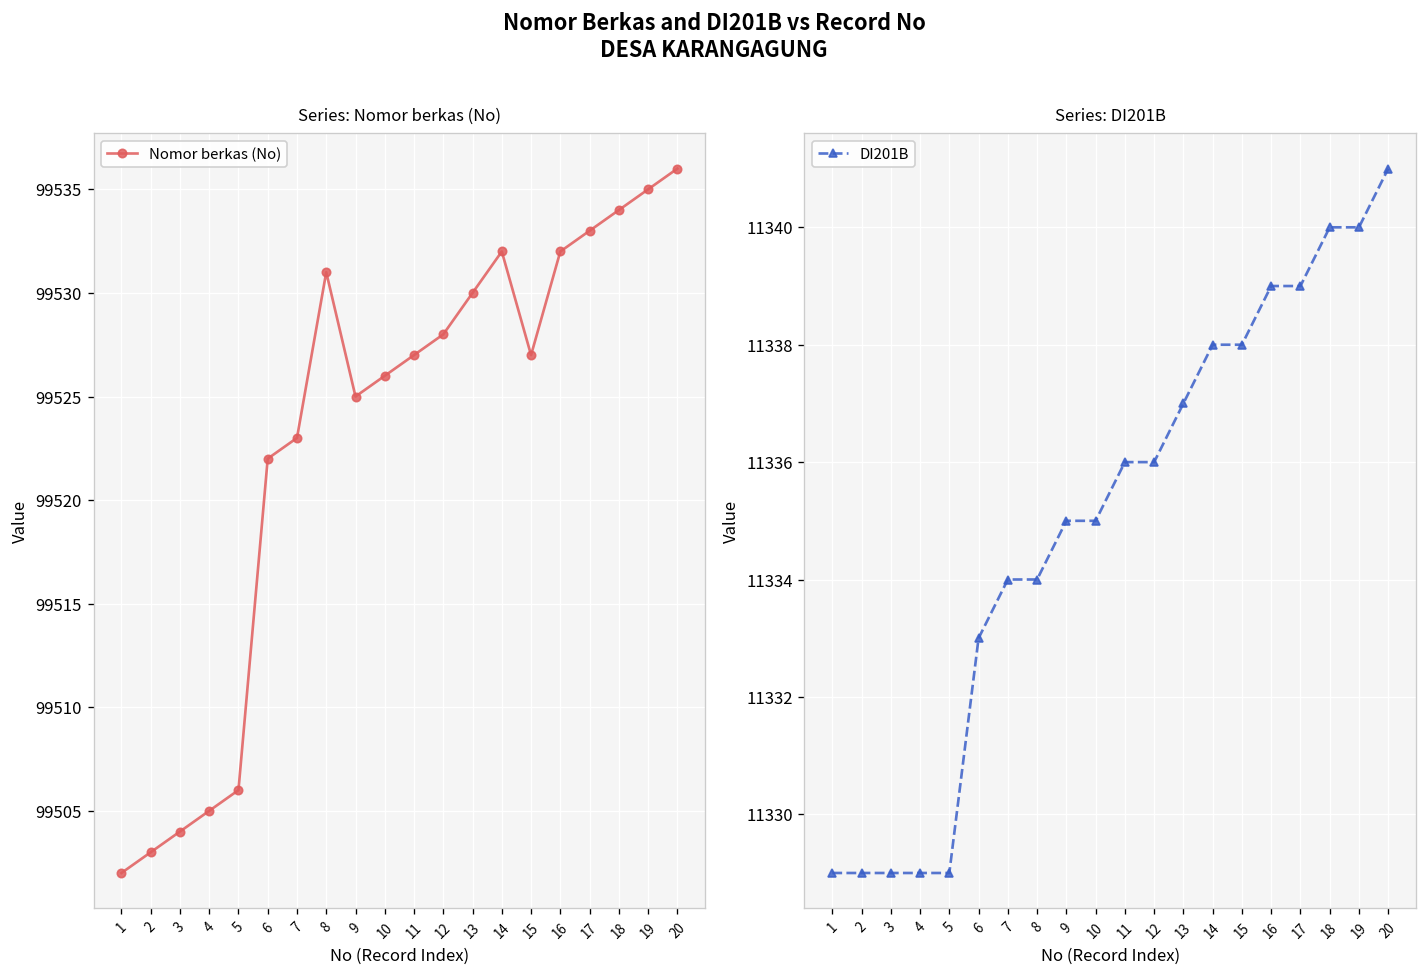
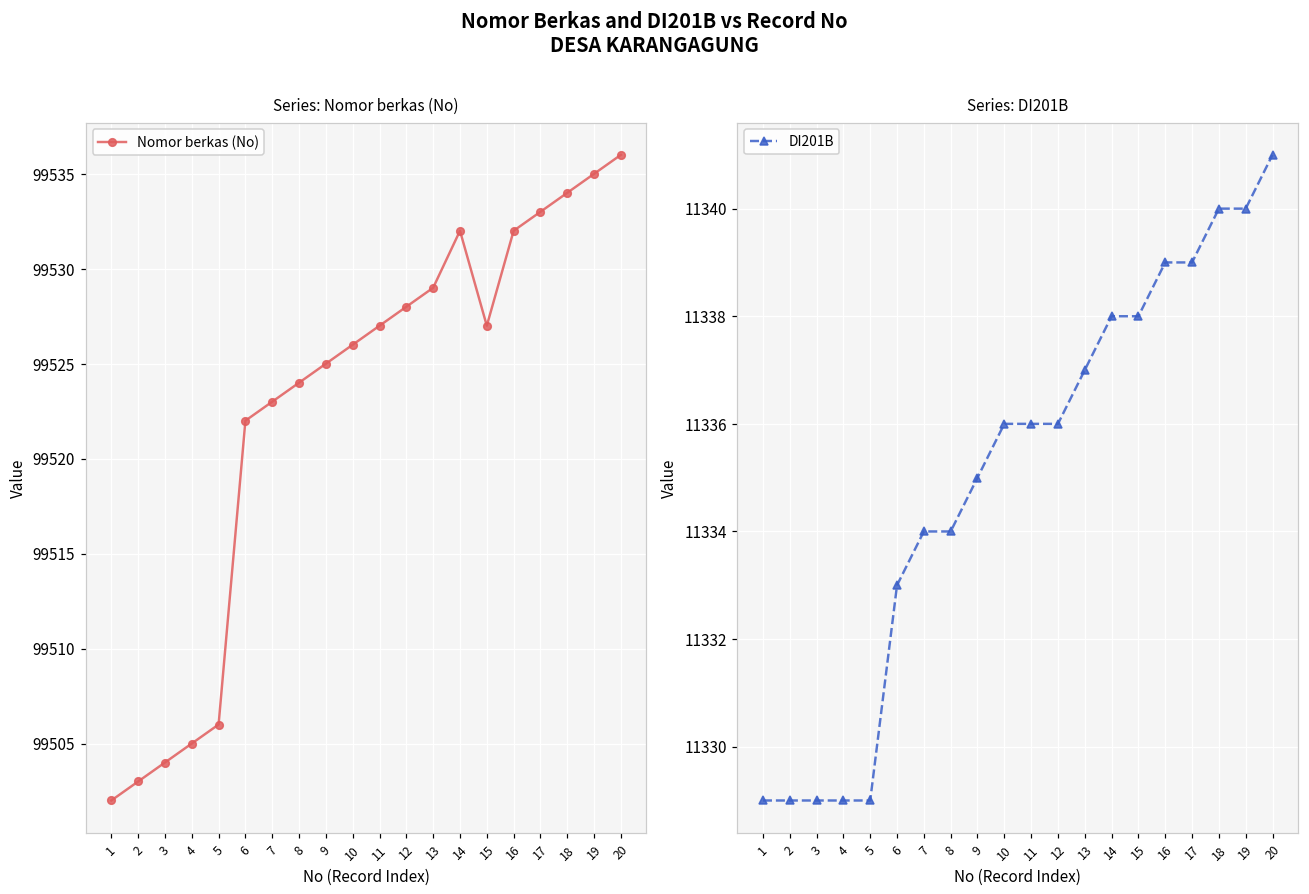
  {
    "Series: Nomor berkas (No)": {
      "1": 99502,
      "2": 99503,
      "3": 99504,
      "4": 99505,
      "5": 99506,
      "6": 99522,
      "7": 99523,
-     "8": 99531,
+     "8": 99524,
      "9": 99525,
      "10": 99526,
      "11": 99527,
      "12": 99528,
-     "13": 99530,
+     "13": 99529,
      "14": 99532,
      "15": 99527,
      "16": 99532,
      "17": 99533,
      "18": 99534,
      "19": 99535,
      "20": 99536
    },
    "Series: DI201B": {
      "1": 11329,
      "2": 11329,
      "3": 11329,
      "4": 11329,
      "5": 11329,
      "6": 11333,
      "7": 11334,
      "8": 11334,
      "9": 11335,
-     "10": 11335,
+     "10": 11336,
      "11": 11336,
      "12": 11336,
      "13": 11337,
      "14": 11338,
      "15": 11338,
      "16": 11339,
      "17": 11339,
      "18": 11340,
      "19": 11340,
      "20": 11341
    }
  }
